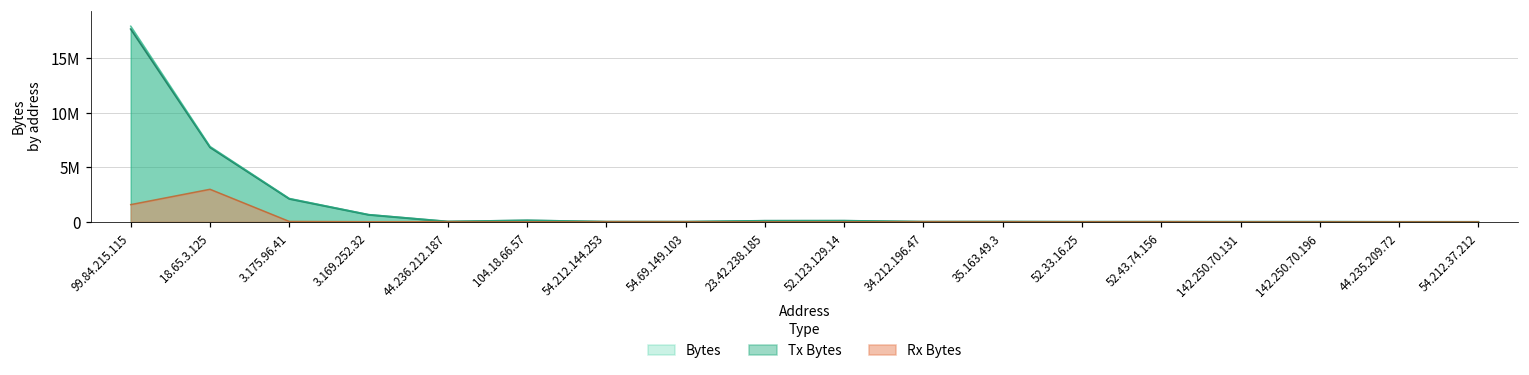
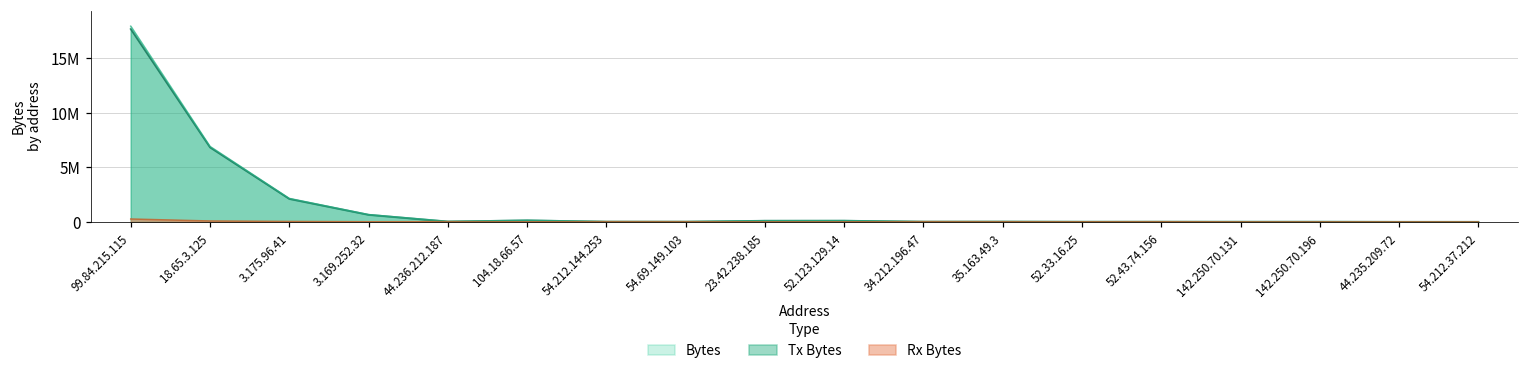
  {
    "Rx Bytes": {
-     "99.84.215.115": 2000000,
-     "18.65.3.125": 3000000,
+     "99.84.215.115": 0,
+     "18.65.3.125": 0,
      "3.175.96.41": 0,
      "3.169.252.32": 0
    }
  }
